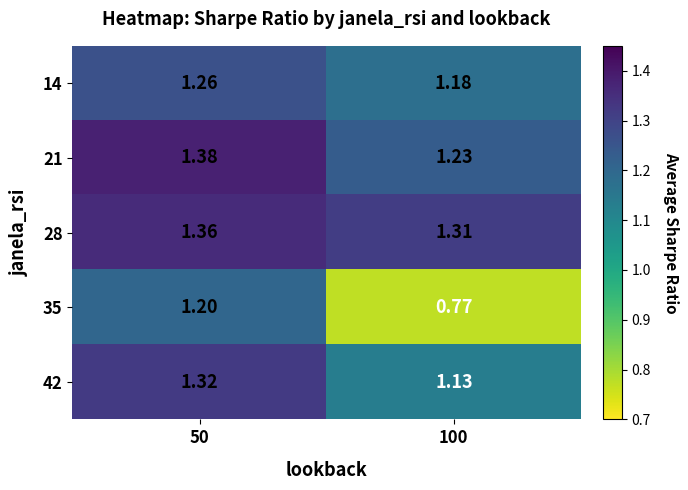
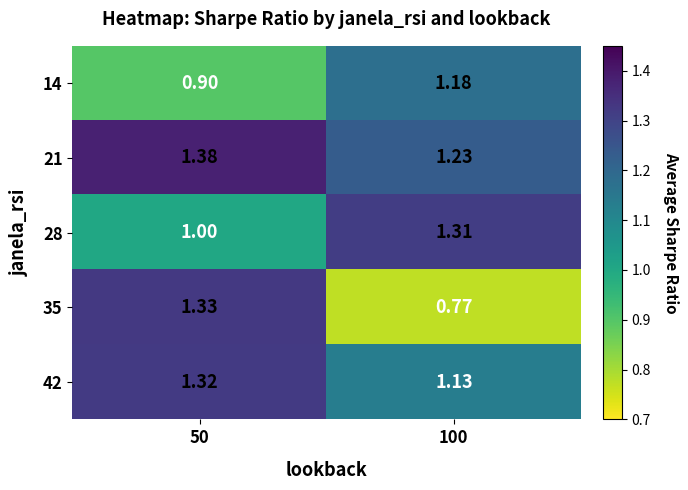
  {
    "14": {
-     "50": 1.26,
+     "50": 0.90,
      "100": 1.18
    },
    "21": {
      "50": 1.38,
      "100": 1.23
    },
    "28": {
-     "50": 1.36,
+     "50": 1.00,
      "100": 1.31
    },
    "35": {
-     "50": 1.20,
+     "50": 1.33,
      "100": 0.77
    },
    "42": {
      "50": 1.32,
      "100": 1.13
    }
  }
